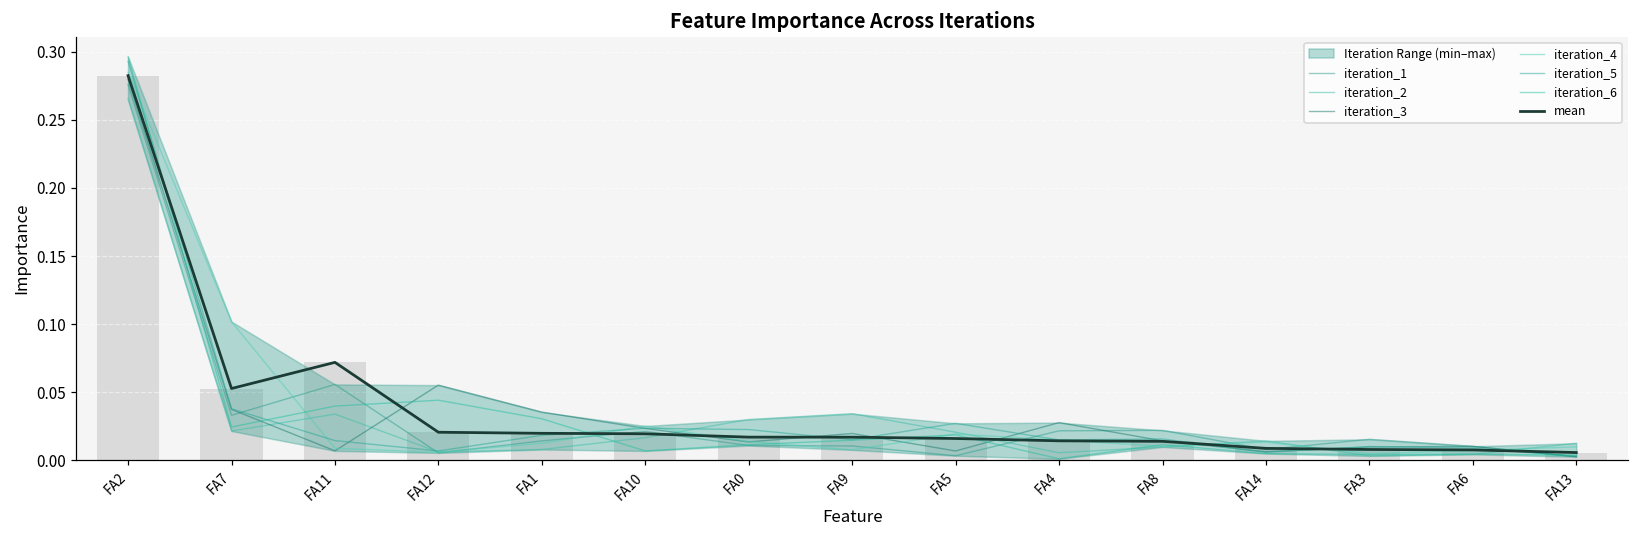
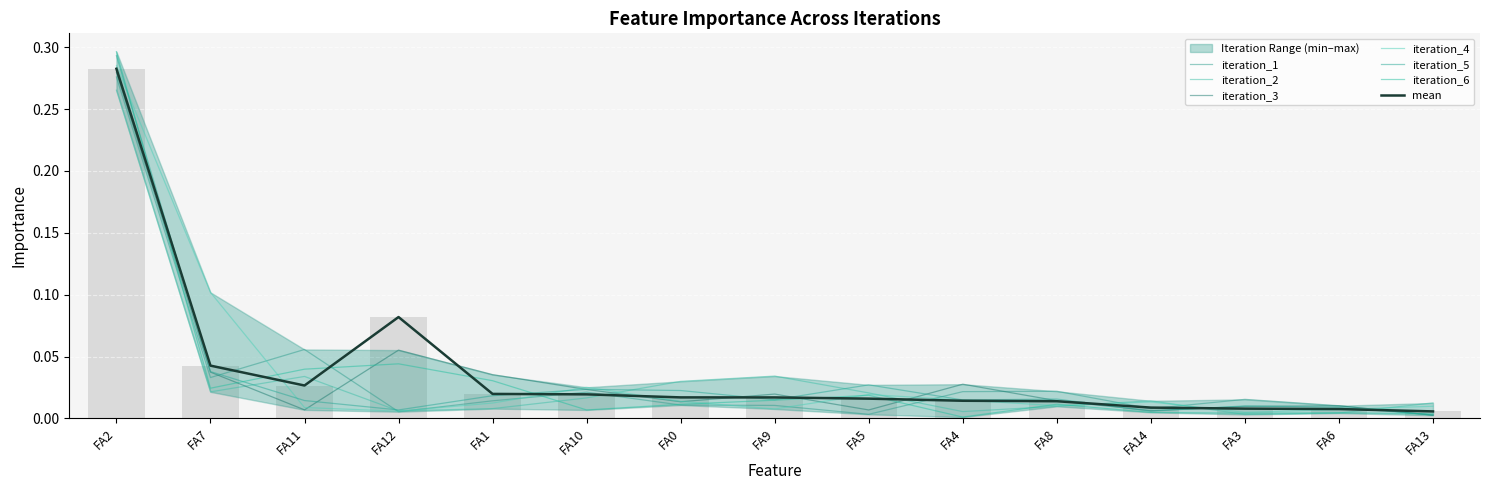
  {
    "mean": {
      "FA2": 0.283,
-     "FA7": 0.053,
-     "FA11": 0.072,
-     "FA12": 0.021,
+     "FA7": 0.043,
+     "FA11": 0.027,
+     "FA12": 0.082,
      "FA0": 0.017,
      "FA5": 0.016
    }
  }
